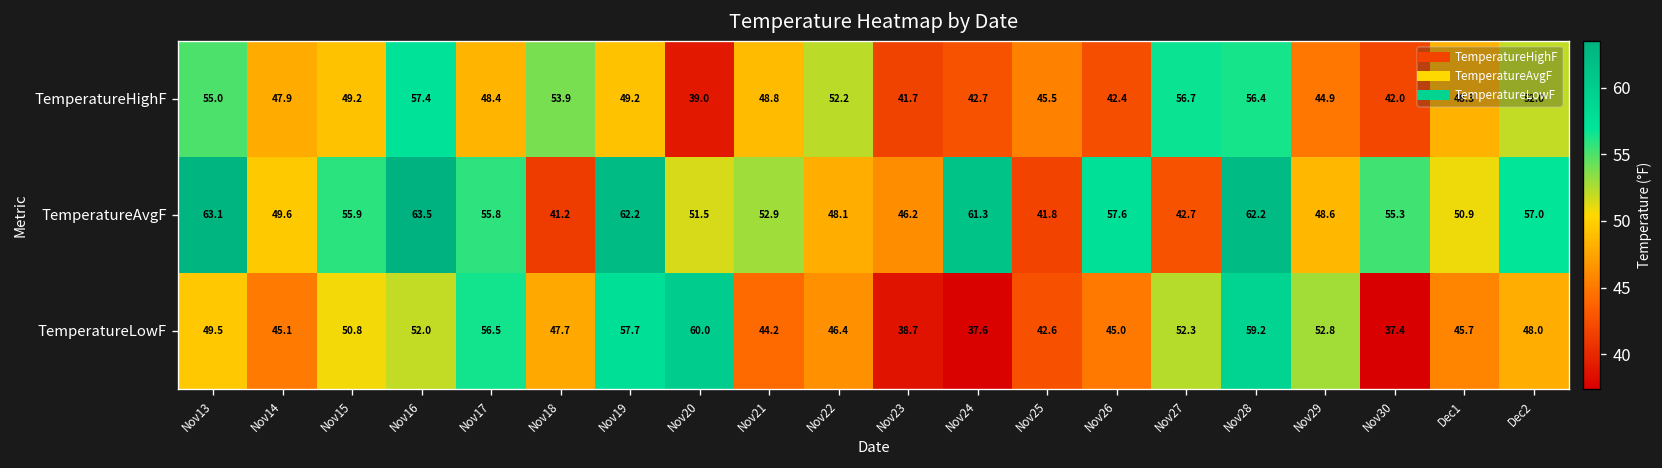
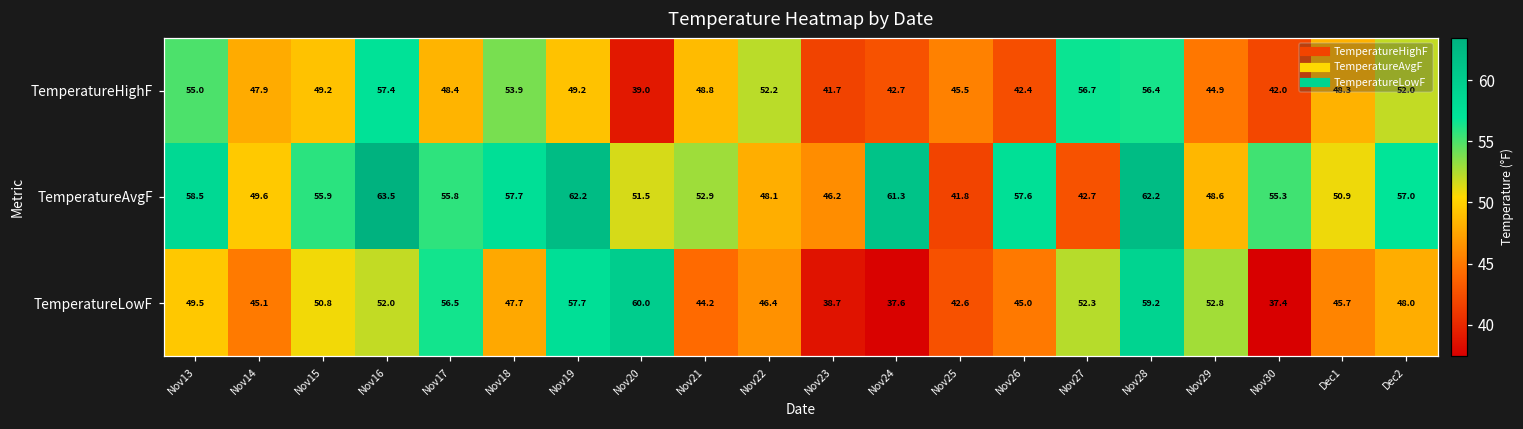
  {
    "TemperatureHighF": {
      "Nov13": 55.0,
      "Nov14": 47.9,
      "Nov15": 49.2,
      "Nov16": 57.4,
      "Nov17": 48.4,
      "Nov18": 53.9,
      "Nov19": 49.2,
      "Nov20": 39.0,
      "Nov21": 48.8,
      "Nov22": 52.2,
      "Nov23": 41.7,
      "Nov24": 42.7,
      "Nov25": 45.5,
      "Nov26": 42.4,
      "Nov27": 56.7,
      "Nov28": 56.4,
      "Nov29": 44.9,
      "Nov30": 42.0
    },
    "TemperatureAvgF": {
-     "Nov13": 63.1,
+     "Nov13": 58.5,
      "Nov14": 49.6,
      "Nov15": 55.9,
      "Nov16": 63.5,
      "Nov17": 55.8,
-     "Nov18": 41.2,
+     "Nov18": 57.7,
      "Nov19": 62.2,
      "Nov20": 51.5,
      "Nov21": 52.9,
      "Nov22": 48.1,
      "Nov23": 46.2,
      "Nov24": 61.3,
      "Nov25": 41.8,
      "Nov26": 57.6,
      "Nov27": 42.7,
      "Nov28": 62.2,
      "Nov29": 48.6,
      "Nov30": 55.3,
      "Dec1": 50.9,
      "Dec2": 57.0
    },
    "TemperatureLowF": {
      "Nov13": 49.5,
      "Nov14": 45.1,
      "Nov15": 50.8,
      "Nov16": 52.0,
      "Nov17": 56.5,
      "Nov18": 47.7,
      "Nov19": 57.7,
      "Nov20": 60.0,
      "Nov21": 44.2,
      "Nov22": 46.4,
      "Nov23": 38.7,
      "Nov24": 37.6,
      "Nov25": 42.6,
      "Nov26": 45.0,
      "Nov27": 52.3,
      "Nov28": 59.2,
      "Nov29": 52.8,
      "Nov30": 37.4,
      "Dec1": 45.7,
      "Dec2": 48.0
    }
  }
